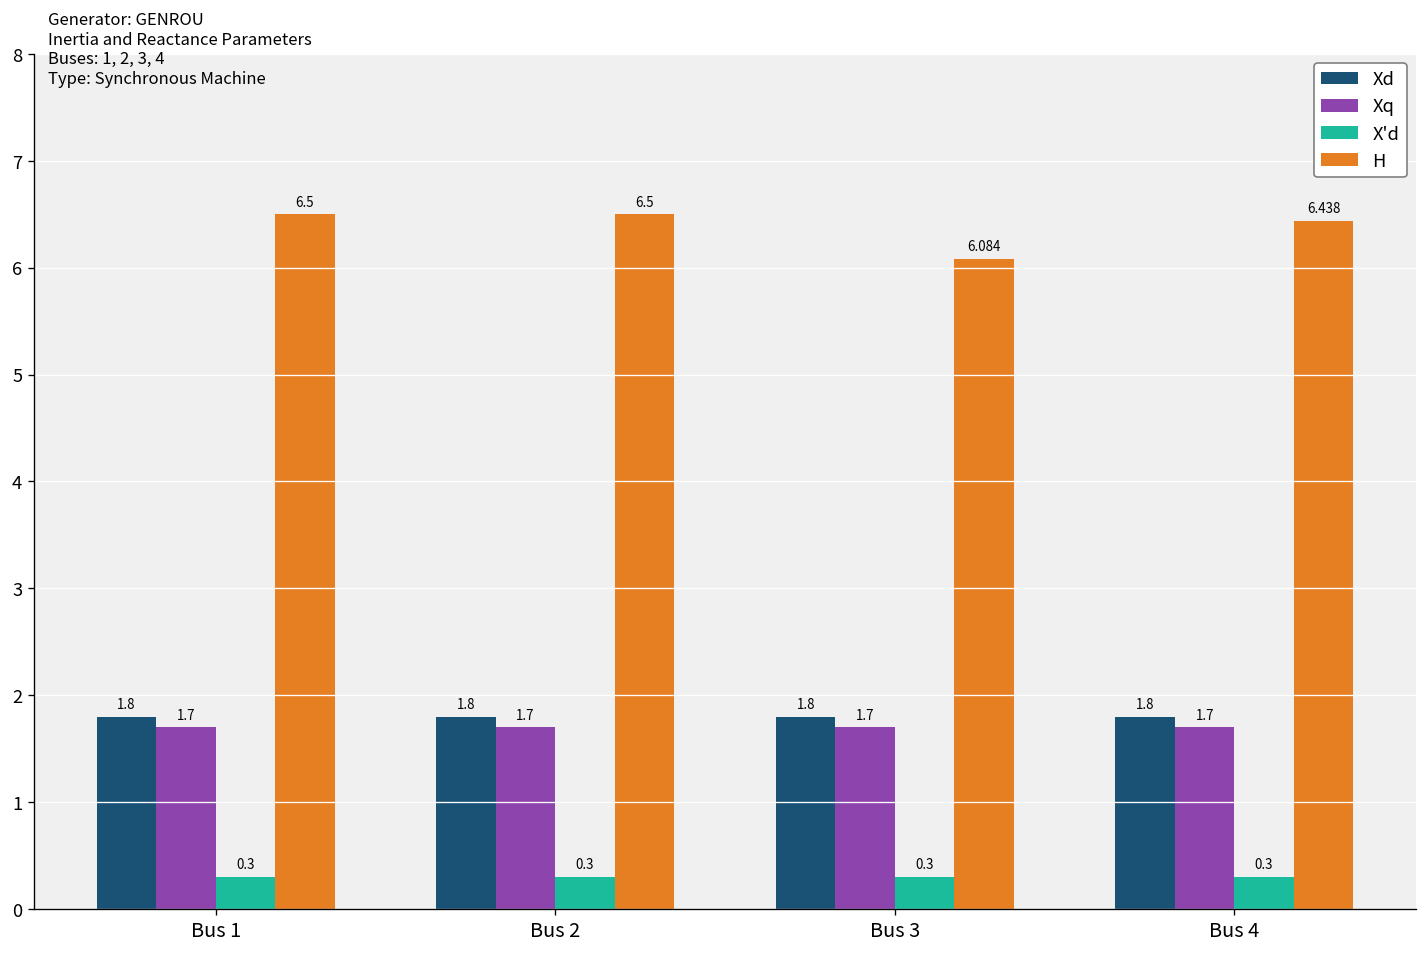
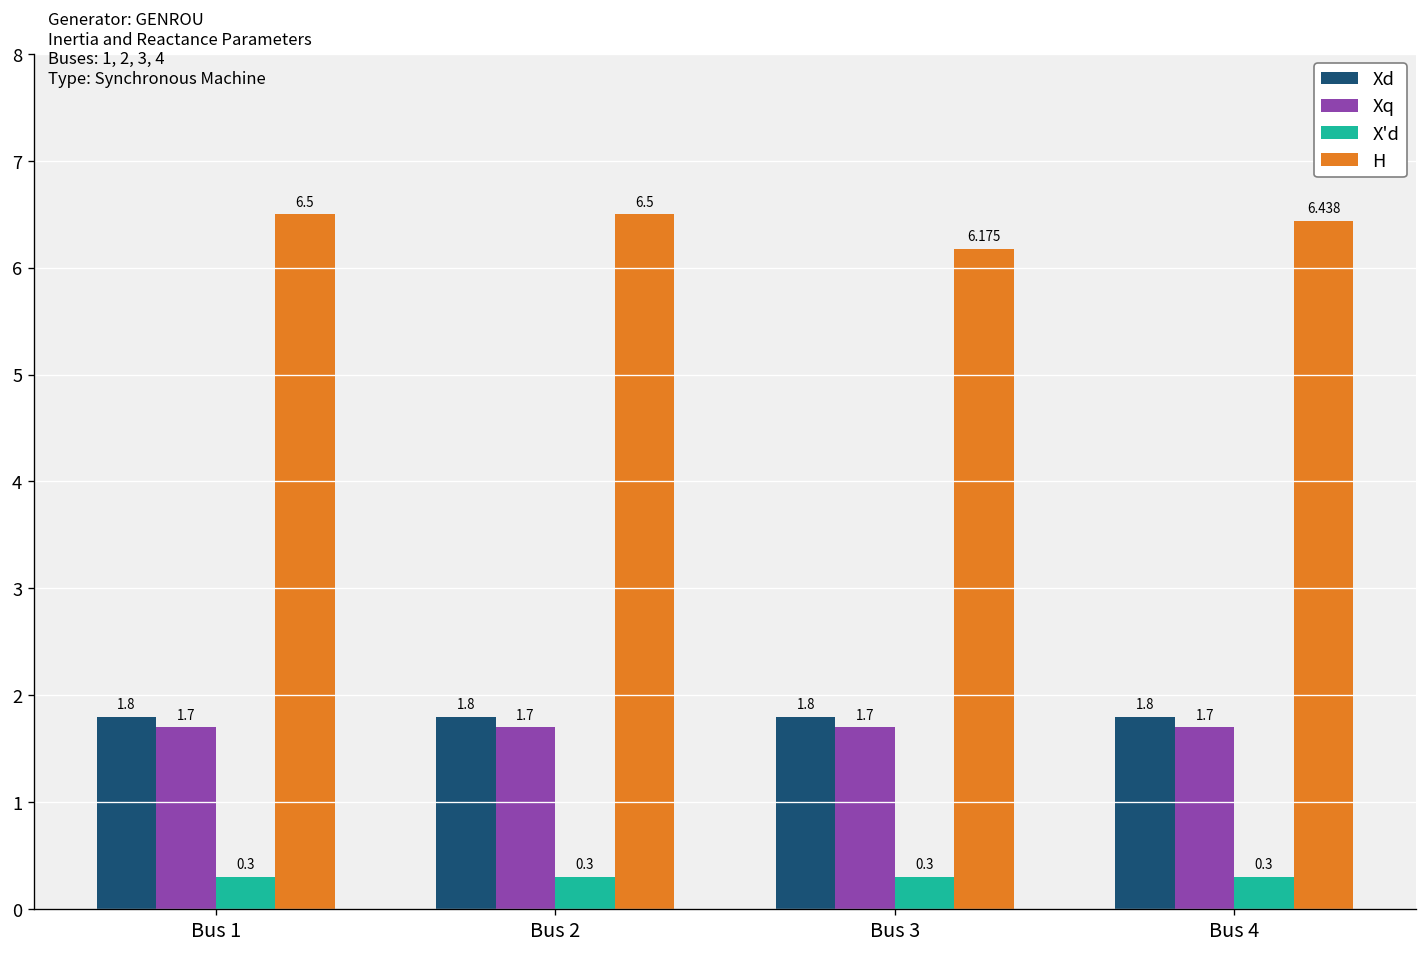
  {
    "Xd": {
      "Bus 1": 1.8,
      "Bus 2": 1.8,
      "Bus 3": 1.8,
      "Bus 4": 1.8
    },
    "Xq": {
      "Bus 1": 1.7,
      "Bus 2": 1.7,
      "Bus 3": 1.7,
      "Bus 4": 1.7
    },
    "X'd": {
      "Bus 1": 0.3,
      "Bus 2": 0.3,
      "Bus 3": 0.3,
      "Bus 4": 0.3
    },
    "H": {
      "Bus 1": 6.5,
      "Bus 2": 6.5,
-     "Bus 3": 6.084,
+     "Bus 3": 6.175,
      "Bus 4": 6.438
    }
  }
